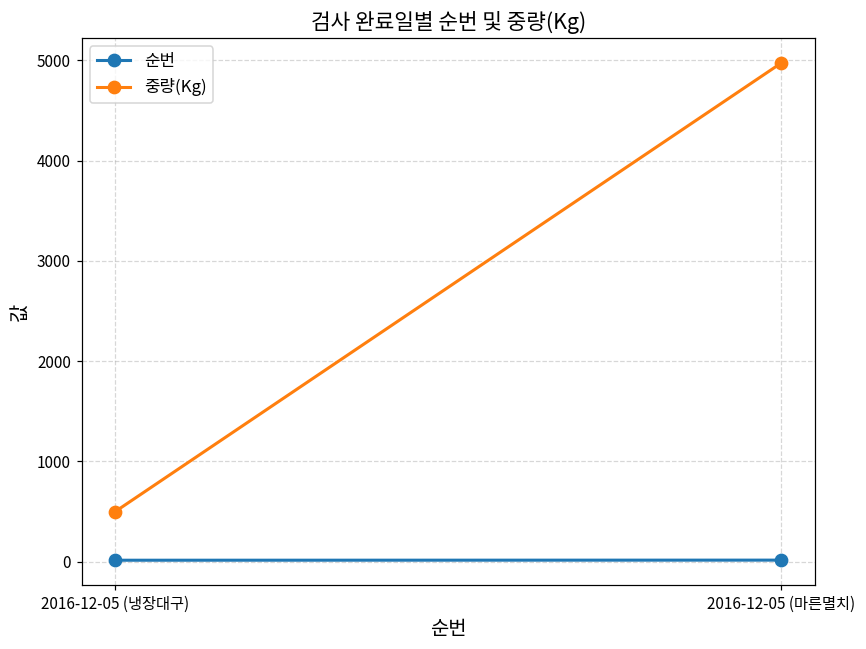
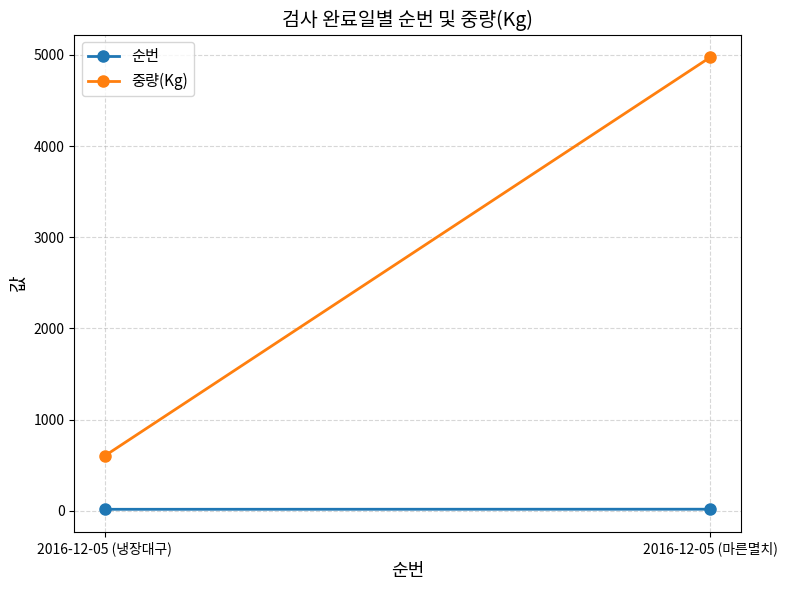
  {
    "순번": {
      "2016-12-05 (냉장대구)": 0,
      "2016-12-05 (마른멸치)": 0
    },
    "중량(Kg)": {
-     "2016-12-05 (냉장대구)": 500,
+     "2016-12-05 (냉장대구)": 600,
      "2016-12-05 (마른멸치)": 5000
    }
  }
